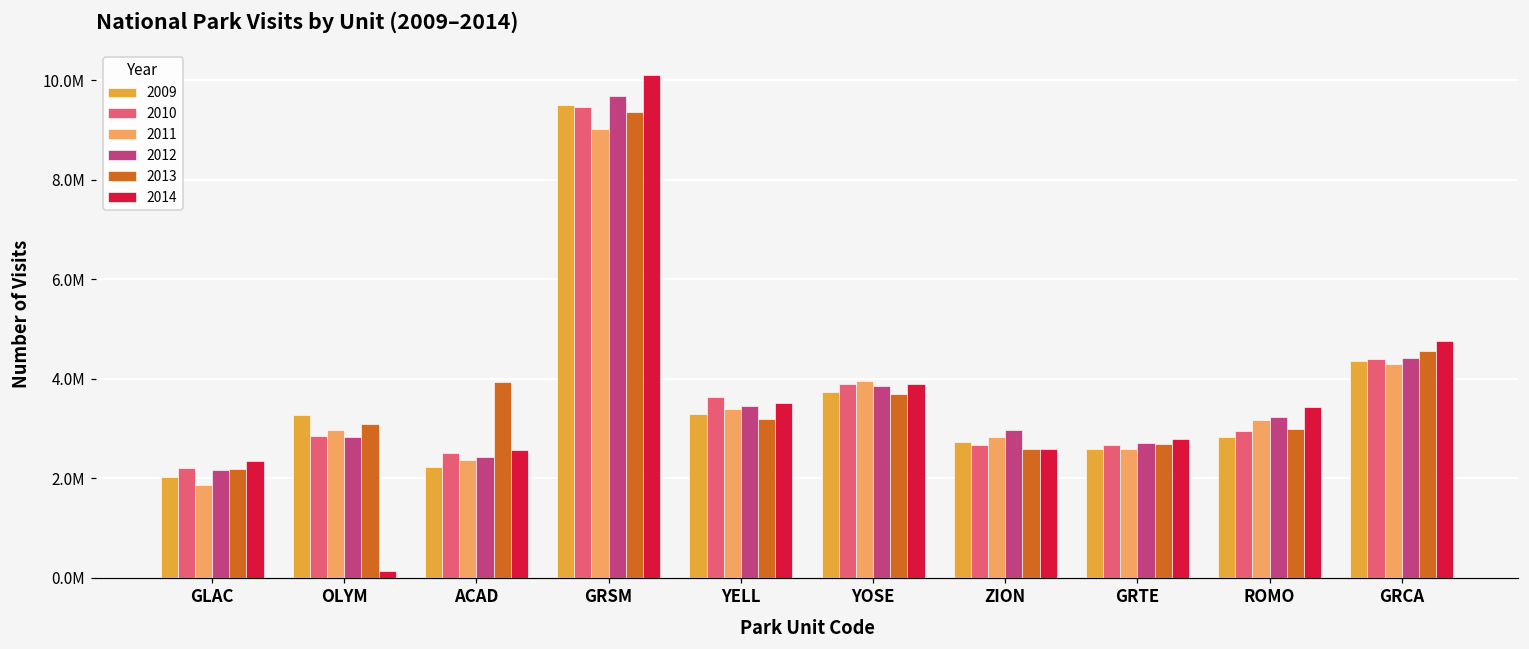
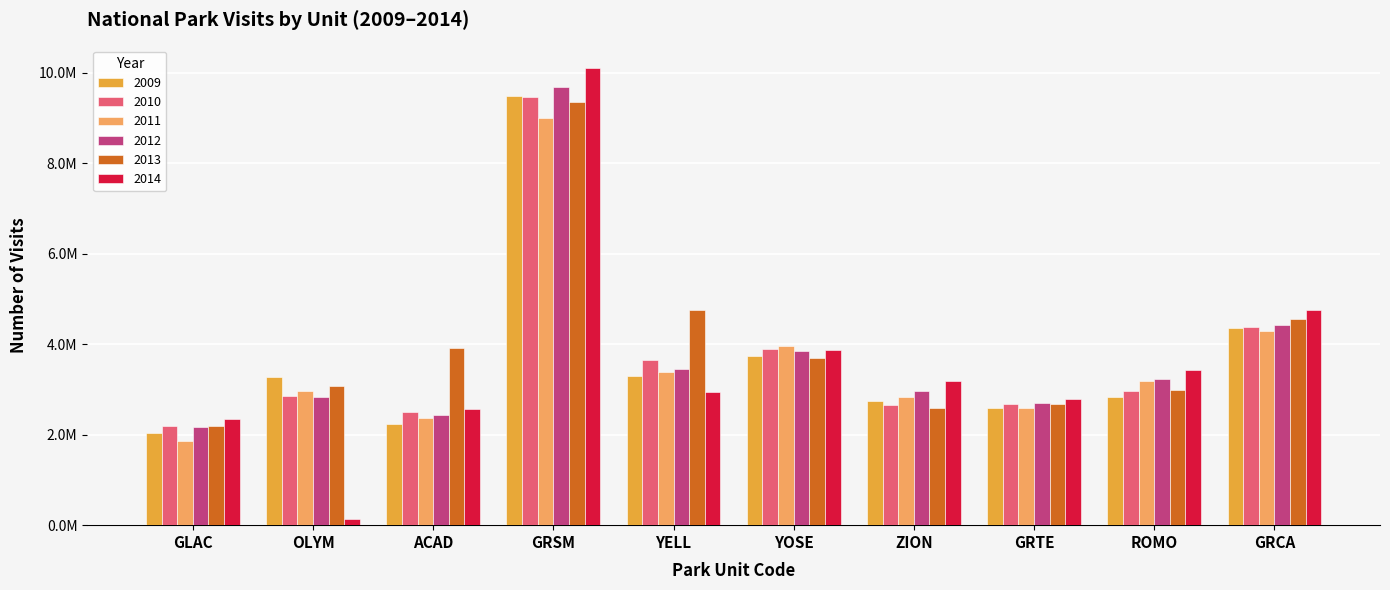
  {
    "2013": {
      "GLAC": 2200000,
      "OLYM": 3100000,
      "ACAD": 3900000,
      "GRSM": 9400000,
-     "YELL": 3200000,
+     "YELL": 4800000,
      "YOSE": 3700000,
      "ZION": 2600000,
      "GRTE": 2700000,
      "ROMO": 3000000,
      "GRCA": 4600000
    },
    "2014": {
      "GLAC": 2300000,
      "OLYM": 100000,
      "ACAD": 2600000,
      "GRSM": 10100000,
-     "YELL": 3500000,
+     "YELL": 2900000,
      "YOSE": 3900000,
-     "ZION": 2600000,
+     "ZION": 3200000,
      "GRTE": 2800000,
      "ROMO": 3400000,
      "GRCA": 4800000
    }
  }
